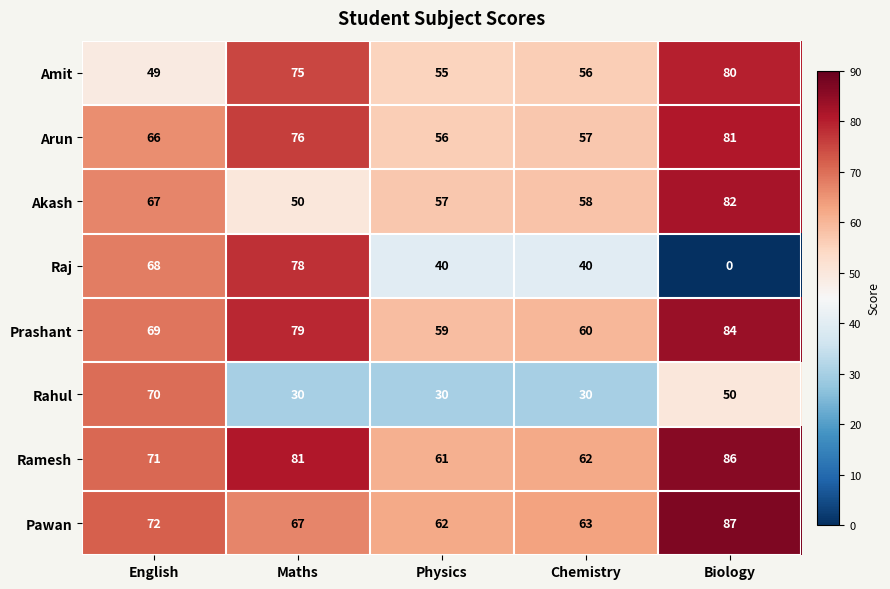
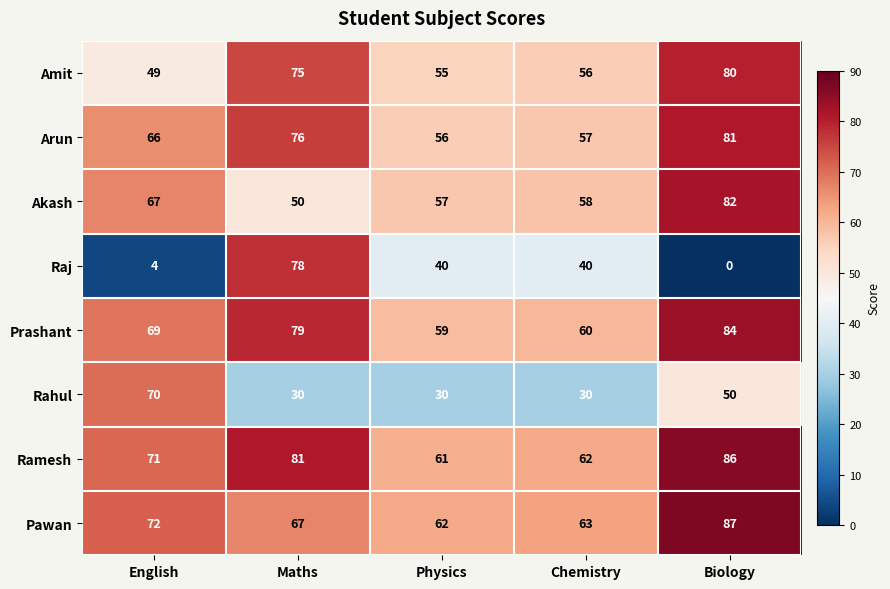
  {
    "Amit": {
      "English": 49,
      "Maths": 75,
      "Physics": 55,
      "Chemistry": 56,
      "Biology": 80
    },
    "Arun": {
      "English": 66,
      "Maths": 76,
      "Physics": 56,
      "Chemistry": 57,
      "Biology": 81
    },
    "Akash": {
      "English": 67,
      "Maths": 50,
      "Physics": 57,
      "Chemistry": 58,
      "Biology": 82
    },
    "Raj": {
-     "English": 68,
+     "English": 4,
      "Maths": 78,
      "Physics": 40,
      "Chemistry": 40,
      "Biology": 0
    },
    "Prashant": {
      "English": 69,
      "Maths": 79,
      "Physics": 59,
      "Chemistry": 60,
      "Biology": 84
    },
    "Rahul": {
      "English": 70,
      "Maths": 30,
      "Physics": 30,
      "Chemistry": 30,
      "Biology": 50
    },
    "Ramesh": {
      "English": 71,
      "Maths": 81,
      "Physics": 61,
      "Chemistry": 62,
      "Biology": 86
    },
    "Pawan": {
      "English": 72,
      "Maths": 67,
      "Physics": 62,
      "Chemistry": 63,
      "Biology": 87
    }
  }
